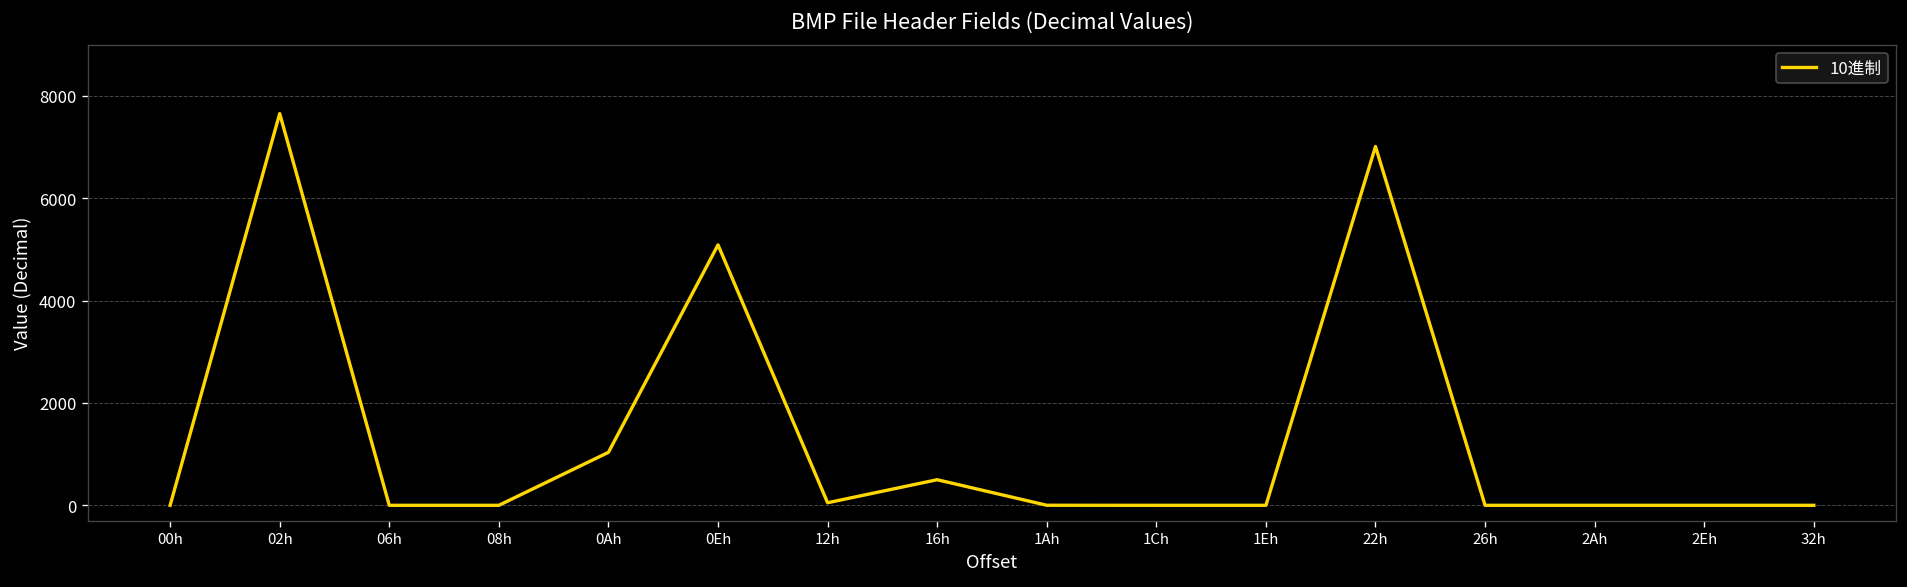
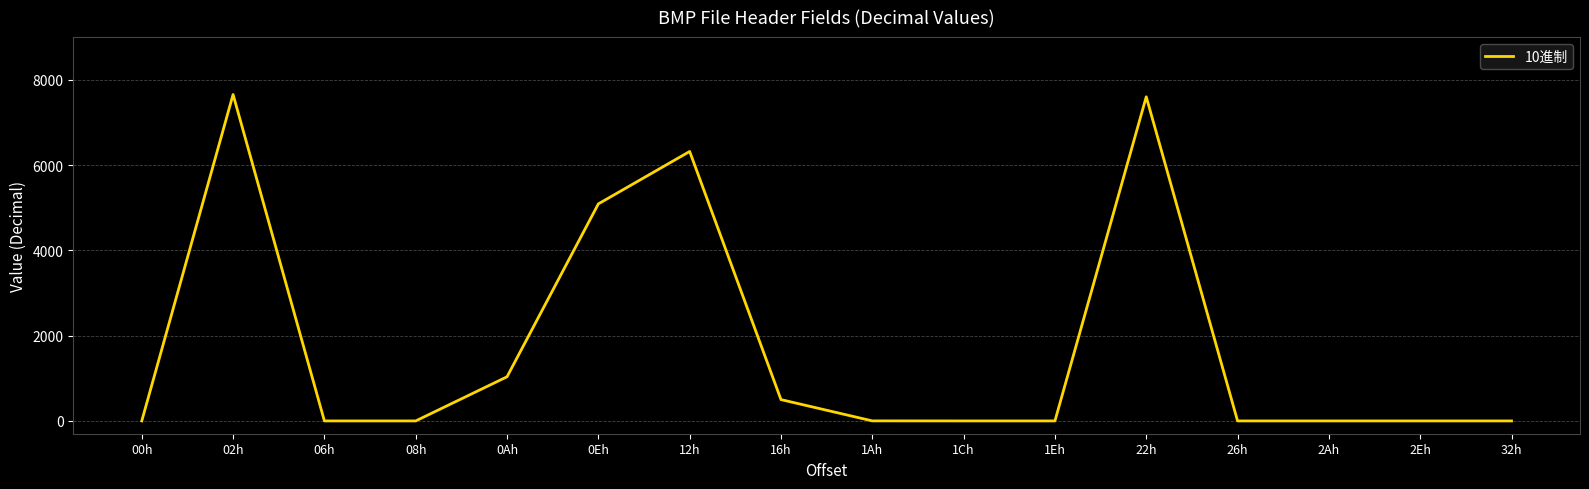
  {
    "00h": 0,
    "02h": 7700,
    "06h": 0,
    "08h": 0,
    "0Ah": 1000,
    "0Eh": 5100,
-   "12h": 100,
+   "12h": 6300,
    "16h": 500,
    "1Ah": 0,
    "1Ch": 0,
    "1Eh": 0,
-   "22h": 7000,
+   "22h": 7600,
    "26h": 0,
    "2Ah": 0,
    "2Eh": 0,
    "32h": 0
  }
